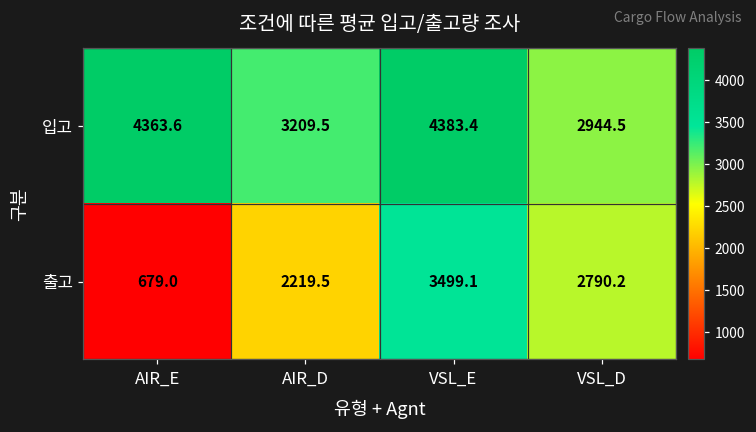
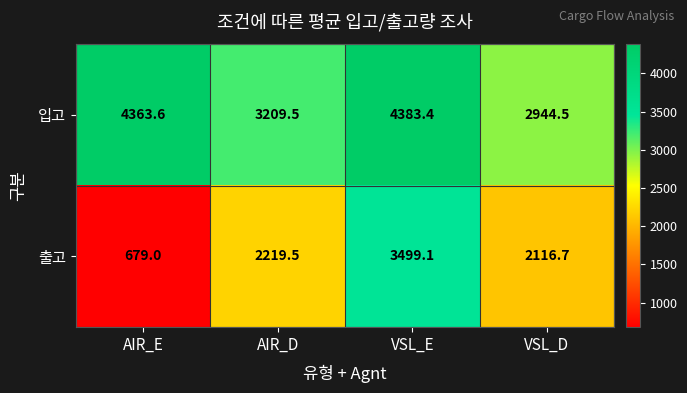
  {
    "입고": {
      "AIR_E": 4363.6,
      "AIR_D": 3209.5,
      "VSL_E": 4383.4,
      "VSL_D": 2944.5
    },
    "출고": {
      "AIR_E": 679.0,
      "AIR_D": 2219.5,
      "VSL_E": 3499.1,
-     "VSL_D": 2790.2
+     "VSL_D": 2116.7
    }
  }
